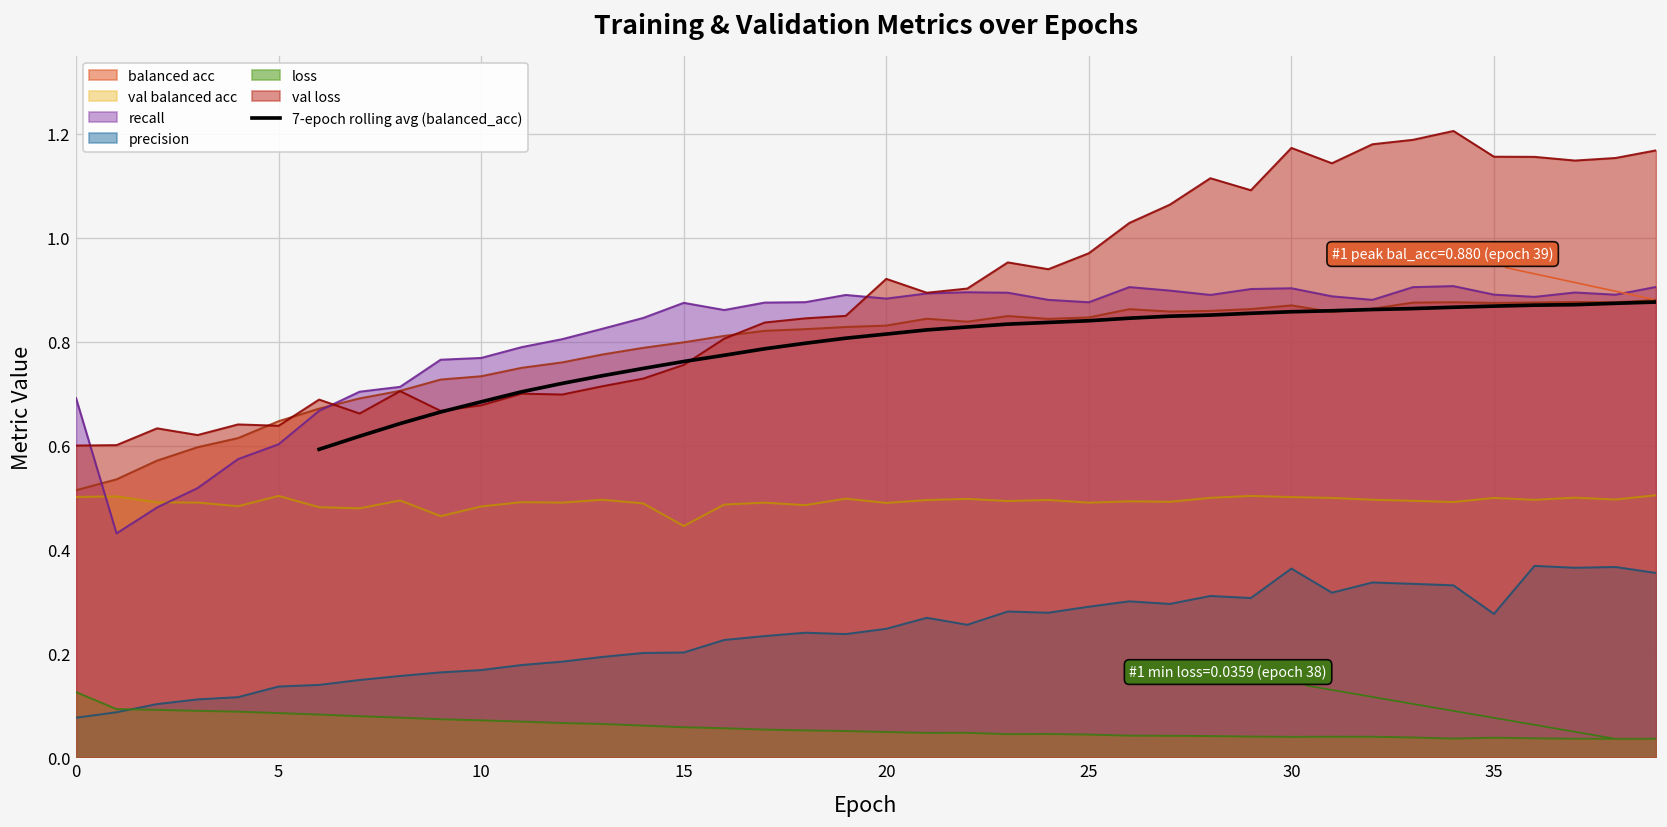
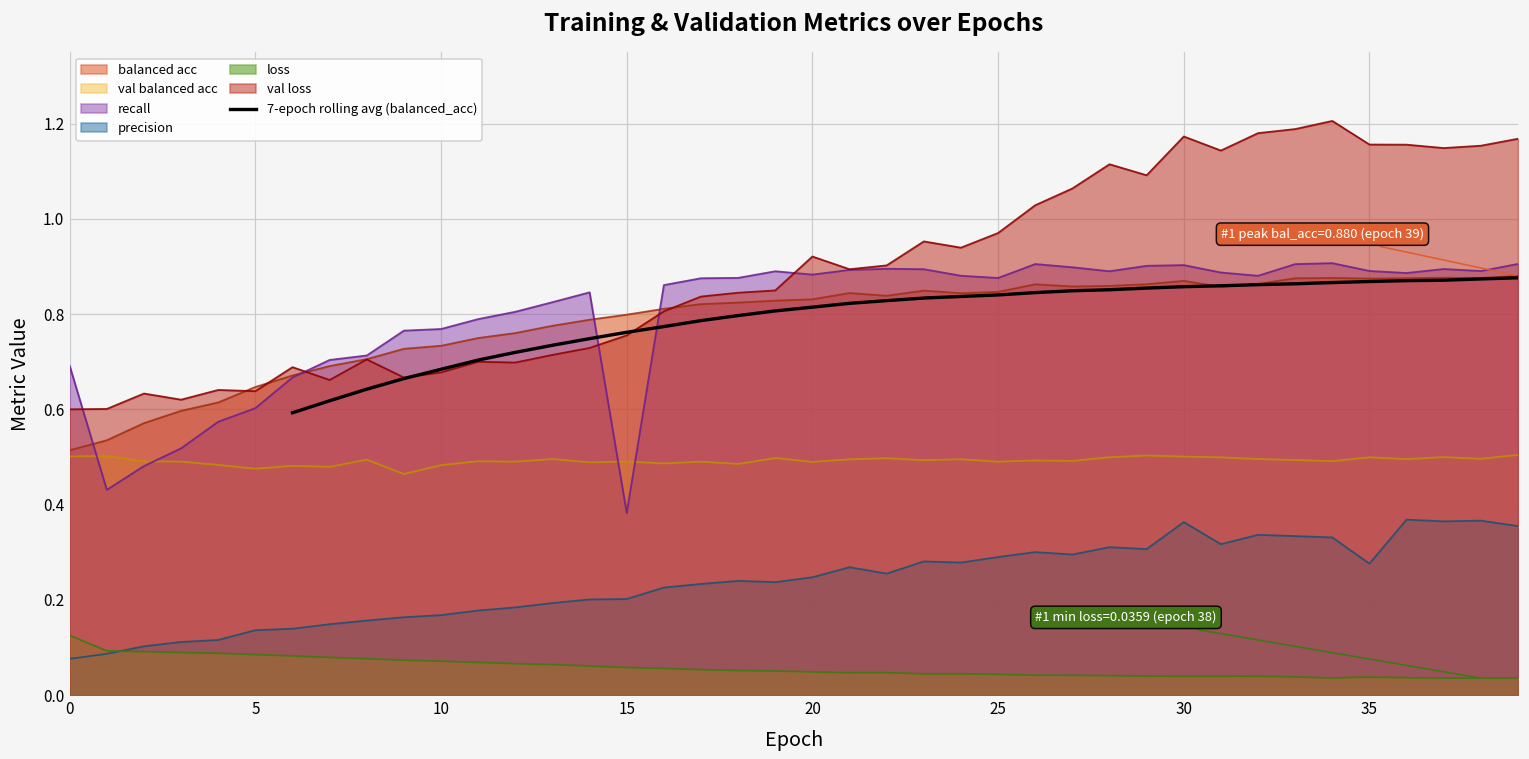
  {
    "val balanced acc": {
      "0": 0.50,
-     "5": 0.50,
+     "5": 0.48,
      "10": 0.48,
-     "15": 0.45,
+     "15": 0.49,
      "20": 0.49,
      "25": 0.49,
      "30": 0.50,
      "35": 0.50
    },
    "recall": {
      "0": 0.69,
      "5": 0.60,
      "10": 0.77,
-     "15": 0.87,
+     "15": 0.38,
      "20": 0.88,
      "25": 0.88,
      "30": 0.90
    },
    "precision": {
      "0": 0.08,
      "5": 0.14,
      "10": 0.17,
      "15": 0.20,
      "20": 0.25,
      "25": 0.29,
      "30": 0.36,
      "35": 0.28
    },
    "loss": {
      "0": 0.13,
      "5": 0.09,
      "10": 0.07,
      "15": 0.06,
      "20": 0.05,
      "25": 0.04
    },
    "7-epoch rolling avg (balanced_acc)": {
      "10": 0.68,
      "15": 0.76,
      "20": 0.81,
      "25": 0.84,
      "30": 0.86
    }
  }
